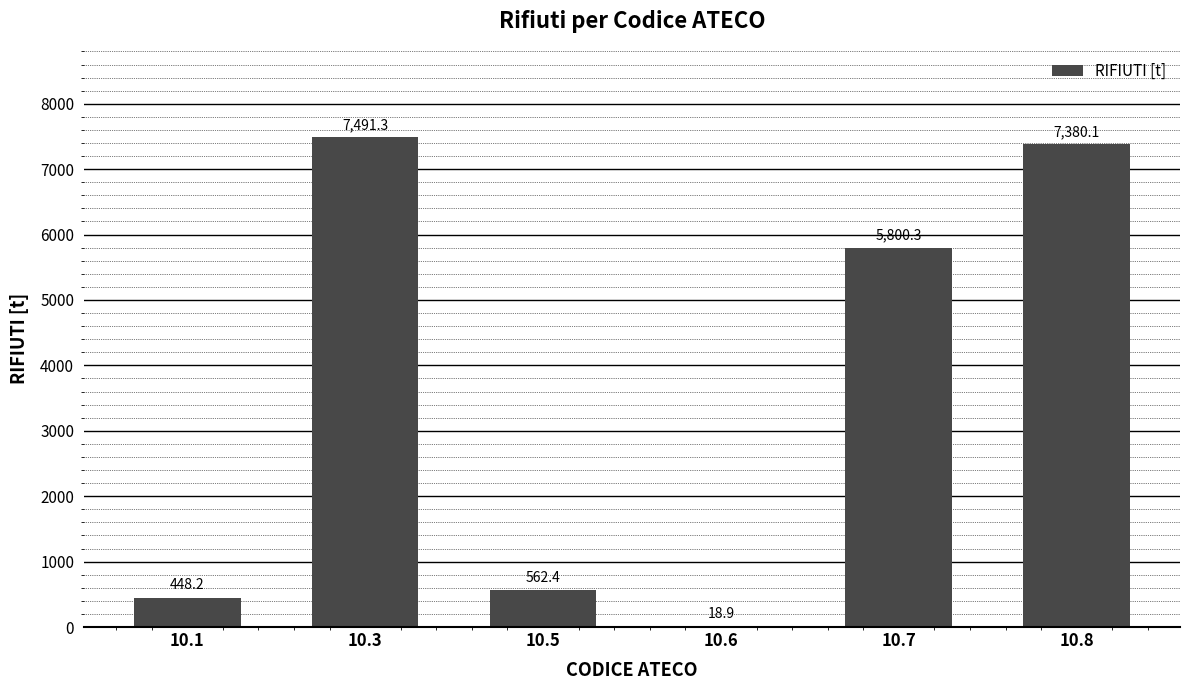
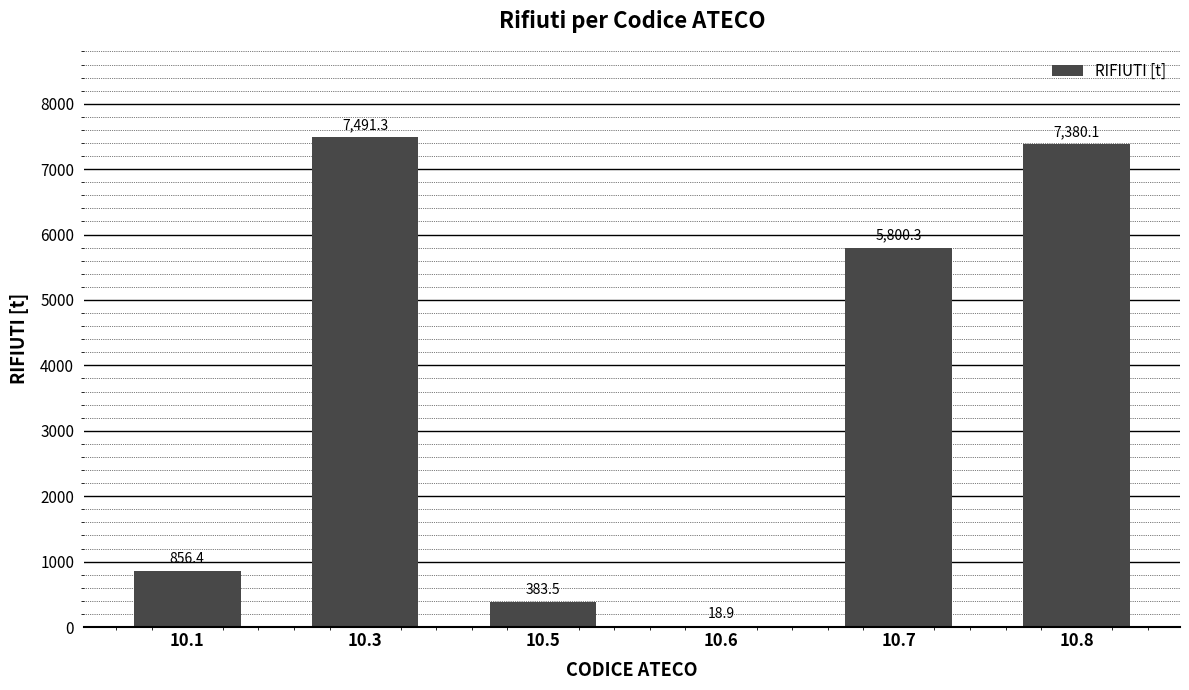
  {
-   "10.1": "448.2",
+   "10.1": "856.4",
    "10.3": "7,491.3",
-   "10.5": "562.4",
+   "10.5": "383.5",
    "10.6": "18.9",
    "10.7": "5,800.3",
    "10.8": "7,380.1"
  }
